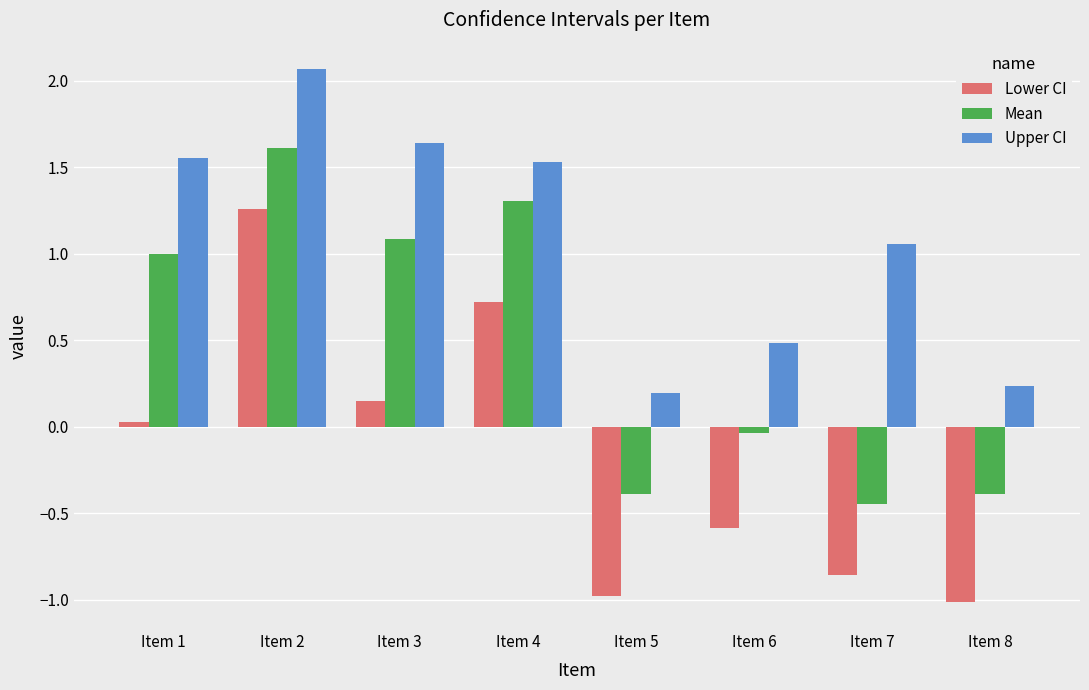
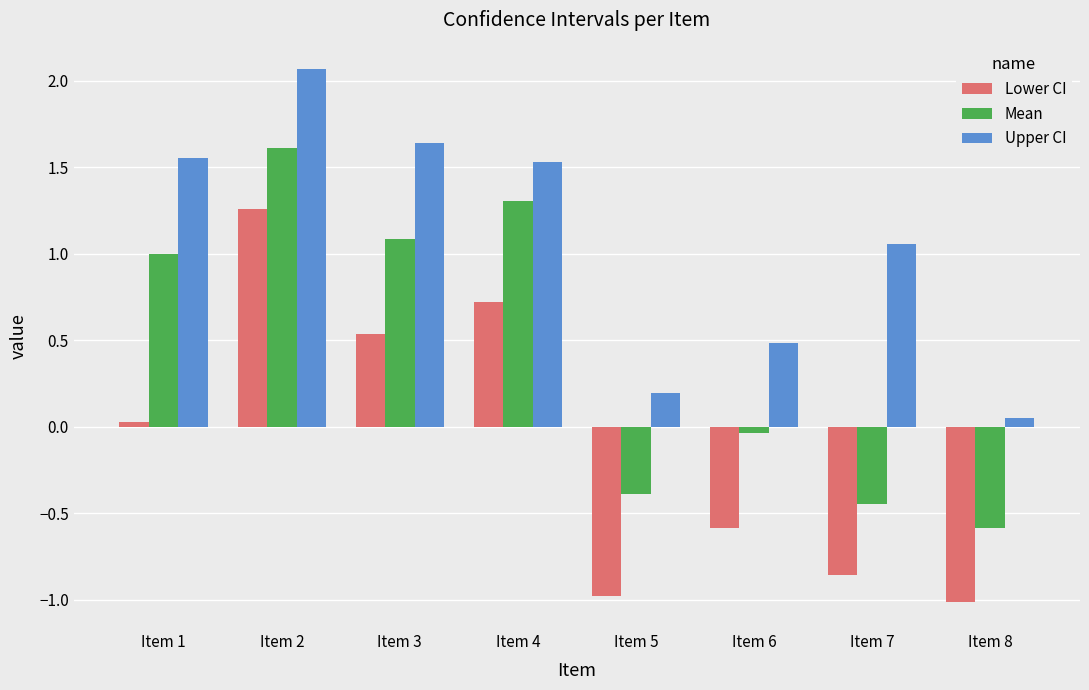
  {
    "Lower CI": {
      "Item 1": 0.03,
      "Item 2": 1.26,
-     "Item 3": 0.15,
+     "Item 3": 0.54,
      "Item 4": 0.72,
      "Item 5": -0.98,
      "Item 6": -0.59,
      "Item 7": -0.86,
      "Item 8": -1.02
    },
    "Mean": {
      "Item 1": 1.00,
      "Item 2": 1.61,
      "Item 3": 1.09,
      "Item 4": 1.30,
      "Item 5": -0.39,
      "Item 6": -0.04,
      "Item 7": -0.45,
-     "Item 8": -0.39
+     "Item 8": -0.59
    },
    "Upper CI": {
      "Item 1": 1.55,
      "Item 2": 2.07,
      "Item 3": 1.64,
      "Item 4": 1.53,
      "Item 5": 0.20,
      "Item 6": 0.48,
      "Item 7": 1.05,
-     "Item 8": 0.23
+     "Item 8": 0.05
    }
  }
